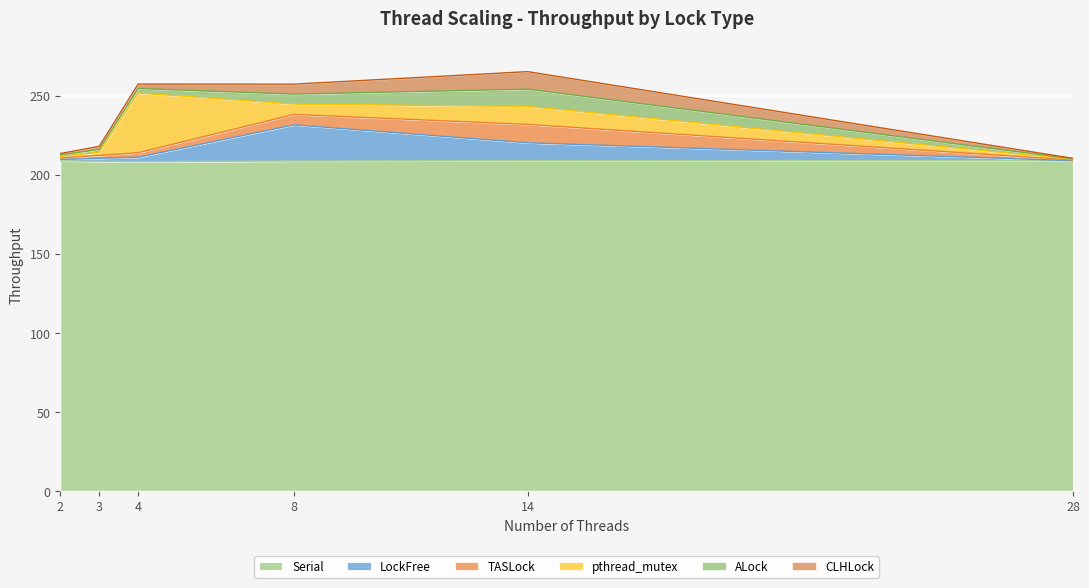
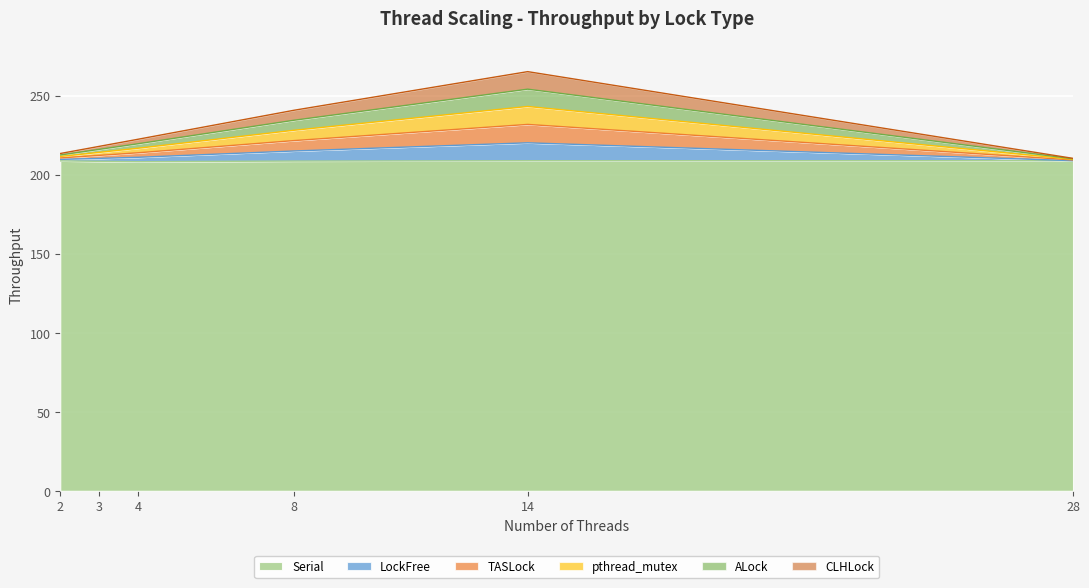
  {
    "LockFree": {
      "3": 2,
      "4": 3,
-     "8": 23,
+     "8": 6,
      "14": 11
    },
    "pthread_mutex": {
      "3": 2,
-     "4": 38,
+     "4": 3,
      "8": 7,
      "14": 11
    }
  }
